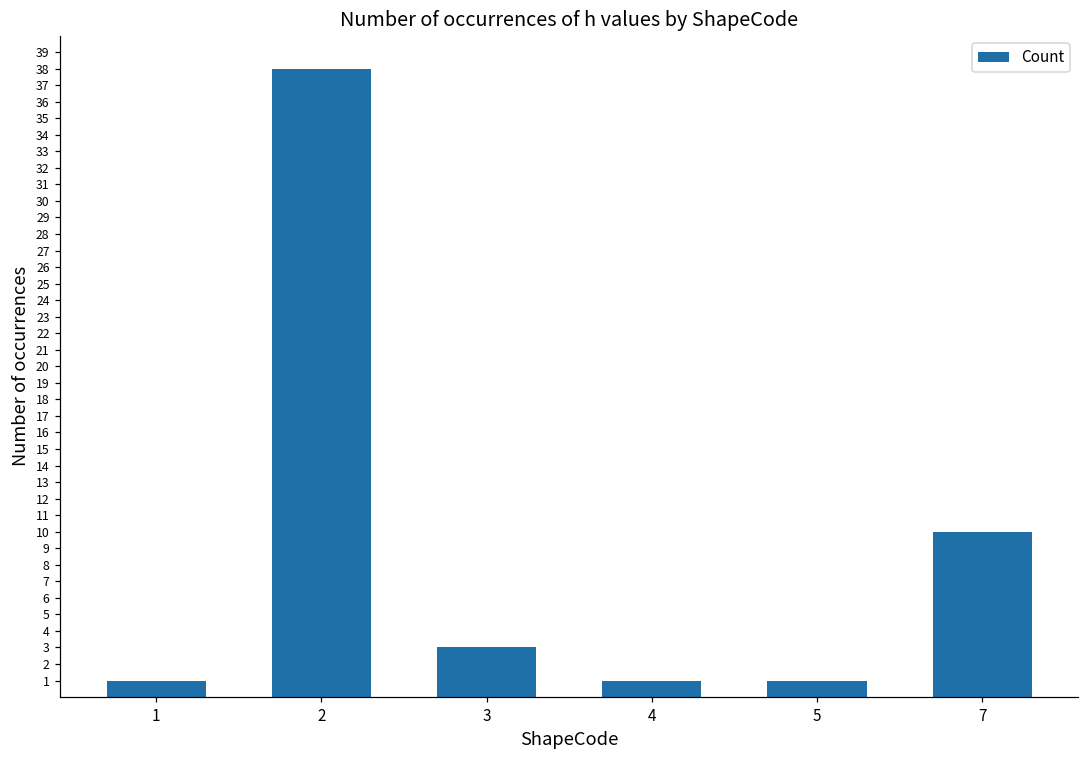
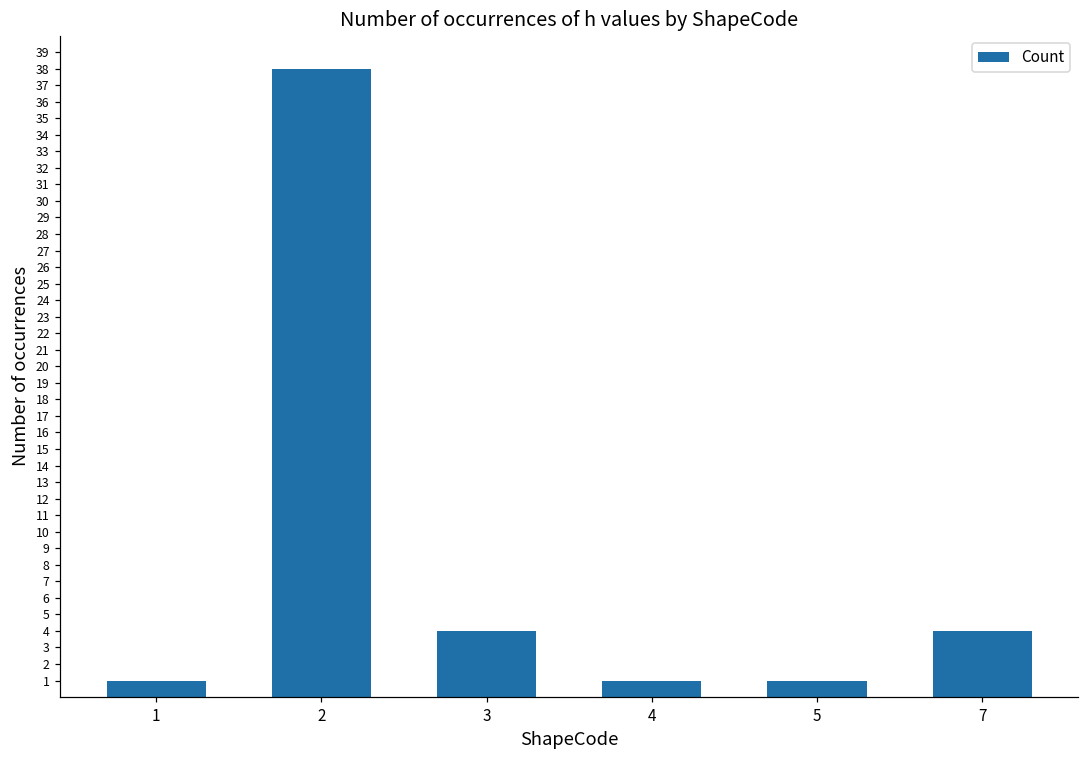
  {
    "1": 1,
    "2": 38,
-   "3": 3,
+   "3": 4,
    "4": 1,
    "5": 1,
-   "7": 10
+   "7": 4
  }
